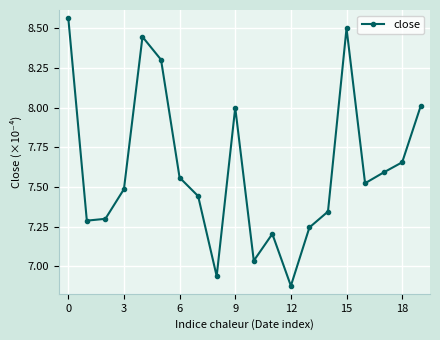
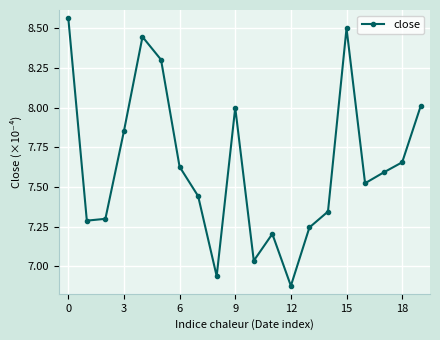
  {
    "0": 8.57,
-   "3": 7.49,
-   "6": 7.56,
+   "3": 7.85,
+   "6": 7.63,
    "9": 8.00,
    "12": 6.88,
    "15": 8.50,
    "18": 7.66
  }
